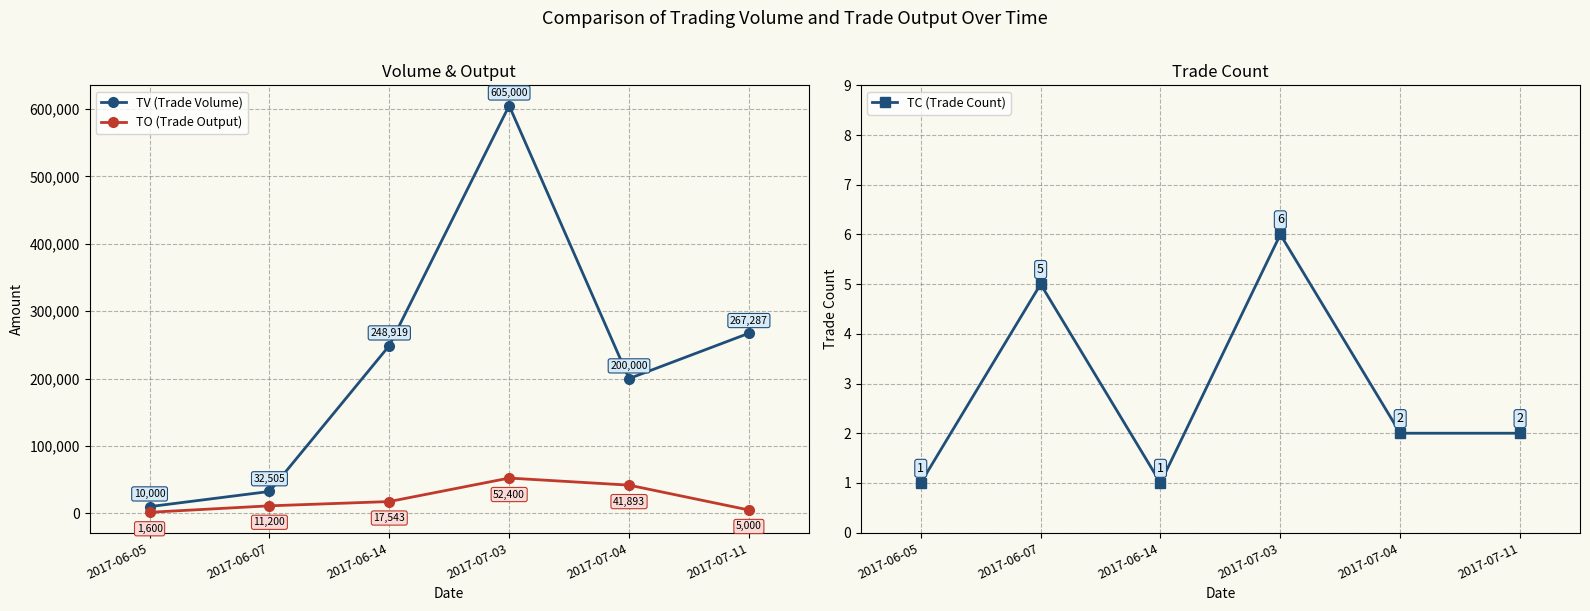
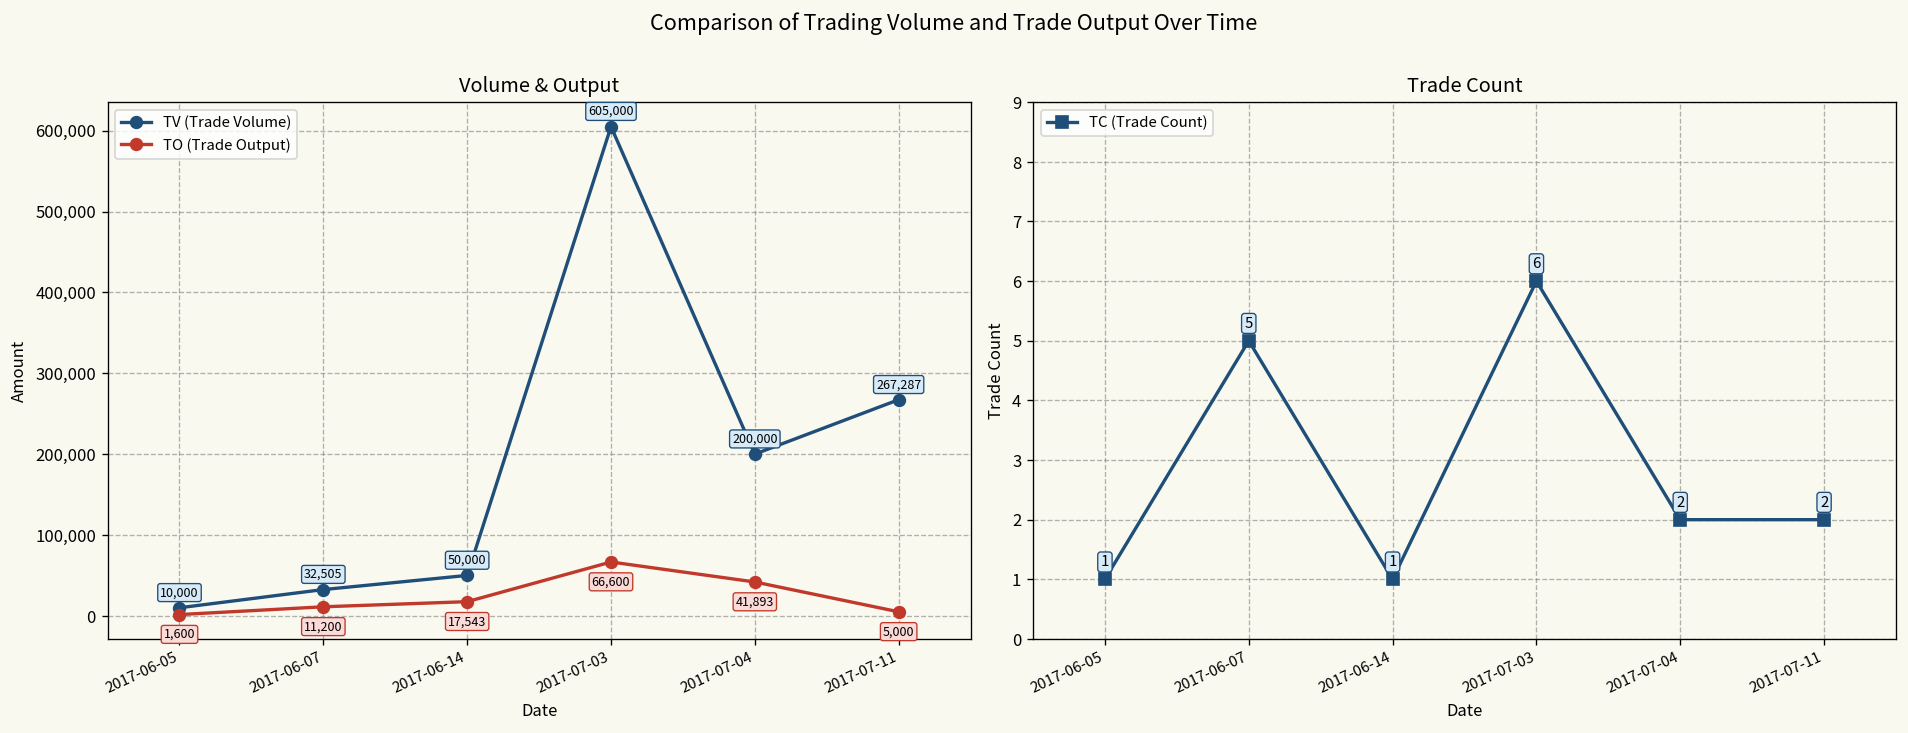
  {
    "Volume & Output": {
      "TV (Trade Volume)": {
-       "2017-06-14": "248,919"
+       "2017-06-14": "50,000"
      },
      "TO (Trade Output)": {
-       "2017-07-03": "52,400"
+       "2017-07-03": "66,600"
      }
    }
  }
